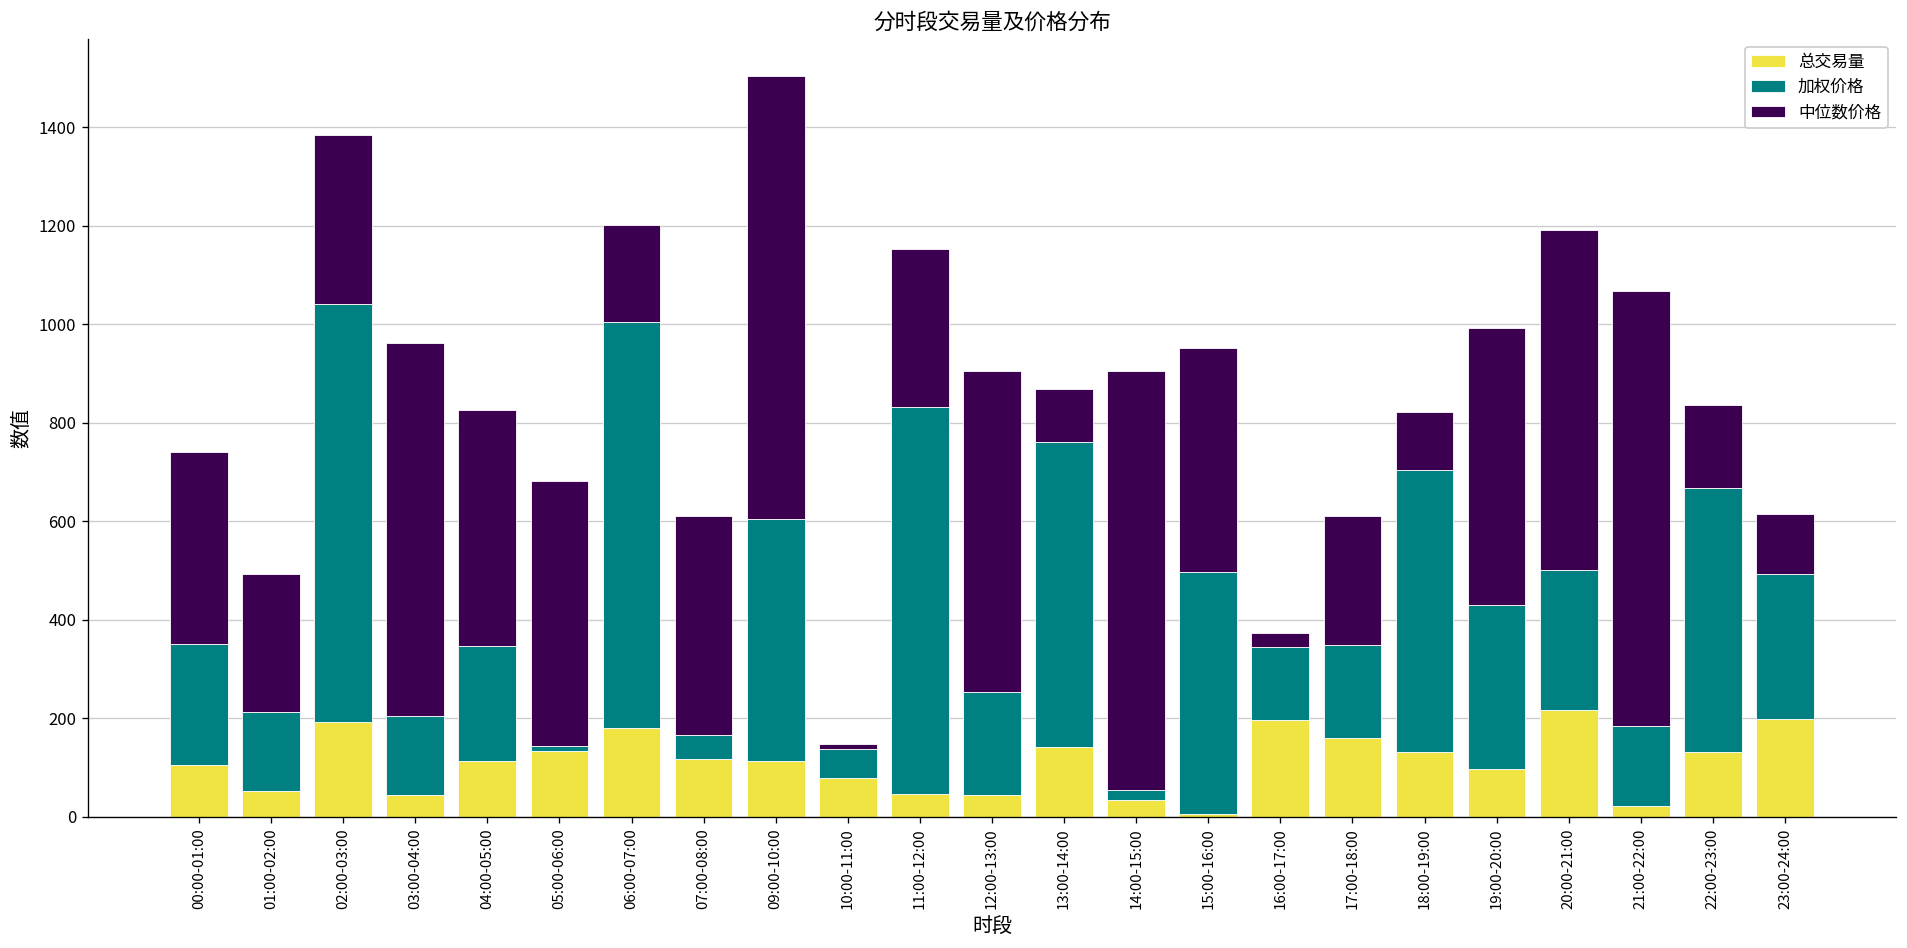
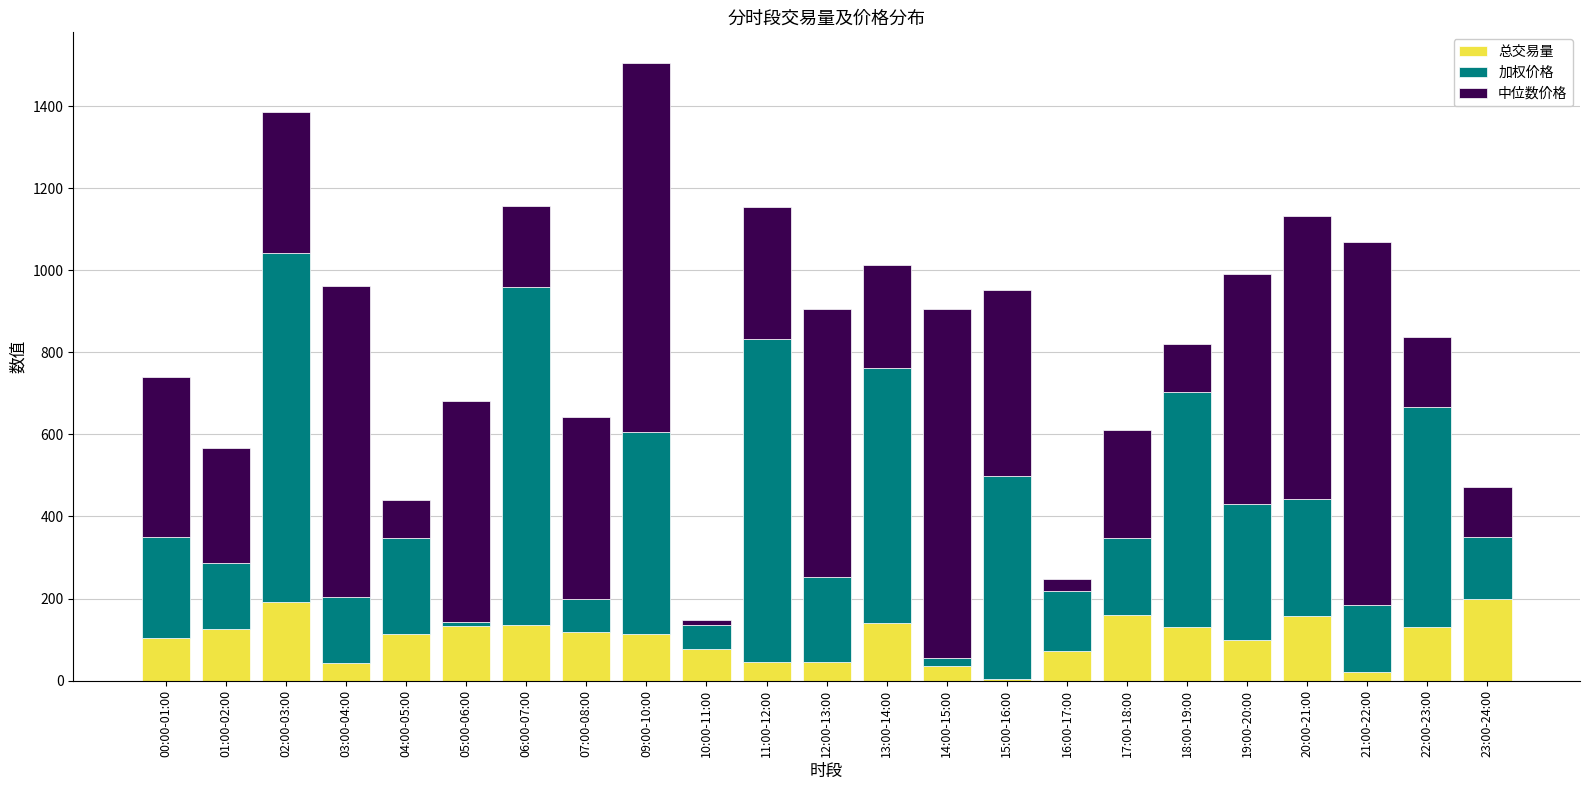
  {
    "总交易量": {
      "00:00-01:00": 100,
-     "01:00-02:00": 50,
+     "01:00-02:00": 130,
      "02:00-03:00": 190,
      "03:00-04:00": 40,
      "04:00-05:00": 110,
      "05:00-06:00": 130,
-     "06:00-07:00": 180,
+     "06:00-07:00": 140,
      "07:00-08:00": 120,
      "09:00-10:00": 110,
      "10:00-11:00": 80,
      "11:00-12:00": 50,
      "12:00-13:00": 40,
      "13:00-14:00": 140,
      "14:00-15:00": 30,
-     "16:00-17:00": 200,
+     "16:00-17:00": 70,
      "17:00-18:00": 160,
      "18:00-19:00": 130,
      "19:00-20:00": 100,
-     "20:00-21:00": 220,
+     "20:00-21:00": 160,
      "21:00-22:00": 20,
      "22:00-23:00": 130,
      "23:00-24:00": 200
    },
    "加权价格": {
      "00:00-01:00": 250,
      "01:00-02:00": 160,
      "02:00-03:00": 850,
      "03:00-04:00": 160,
      "04:00-05:00": 230,
      "05:00-06:00": 10,
      "06:00-07:00": 820,
-     "07:00-08:00": 50,
+     "07:00-08:00": 80,
      "09:00-10:00": 490,
      "10:00-11:00": 60,
      "11:00-12:00": 790,
      "12:00-13:00": 210,
      "13:00-14:00": 620,
      "14:00-15:00": 20,
      "15:00-16:00": 490,
      "16:00-17:00": 150,
      "17:00-18:00": 190,
      "18:00-19:00": 570,
      "19:00-20:00": 330,
      "20:00-21:00": 280,
      "21:00-22:00": 160,
      "22:00-23:00": 540,
-     "23:00-24:00": 290
+     "23:00-24:00": 150
    },
    "中位数价格": {
      "00:00-01:00": 390,
      "01:00-02:00": 280,
      "02:00-03:00": 340,
      "03:00-04:00": 760,
-     "04:00-05:00": 480,
+     "04:00-05:00": 90,
      "05:00-06:00": 540,
      "06:00-07:00": 200,
      "07:00-08:00": 440,
      "09:00-10:00": 900,
      "10:00-11:00": 10,
      "11:00-12:00": 320,
      "12:00-13:00": 650,
-     "13:00-14:00": 110,
+     "13:00-14:00": 250,
      "14:00-15:00": 850,
      "15:00-16:00": 450,
      "16:00-17:00": 30,
      "17:00-18:00": 260,
      "18:00-19:00": 120,
      "19:00-20:00": 560,
      "20:00-21:00": 690,
      "21:00-22:00": 880,
      "22:00-23:00": 170,
      "23:00-24:00": 120
    }
  }
